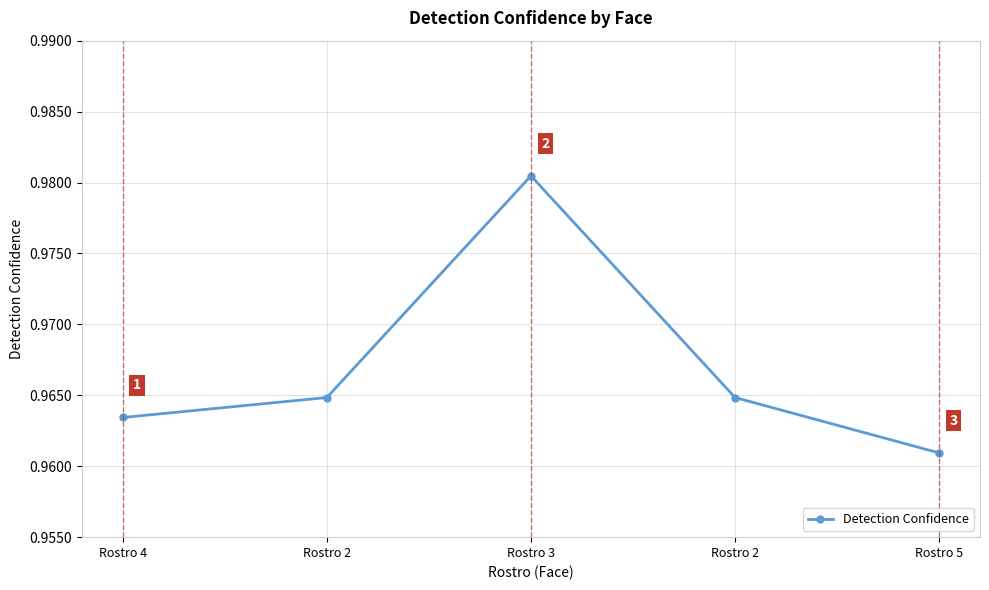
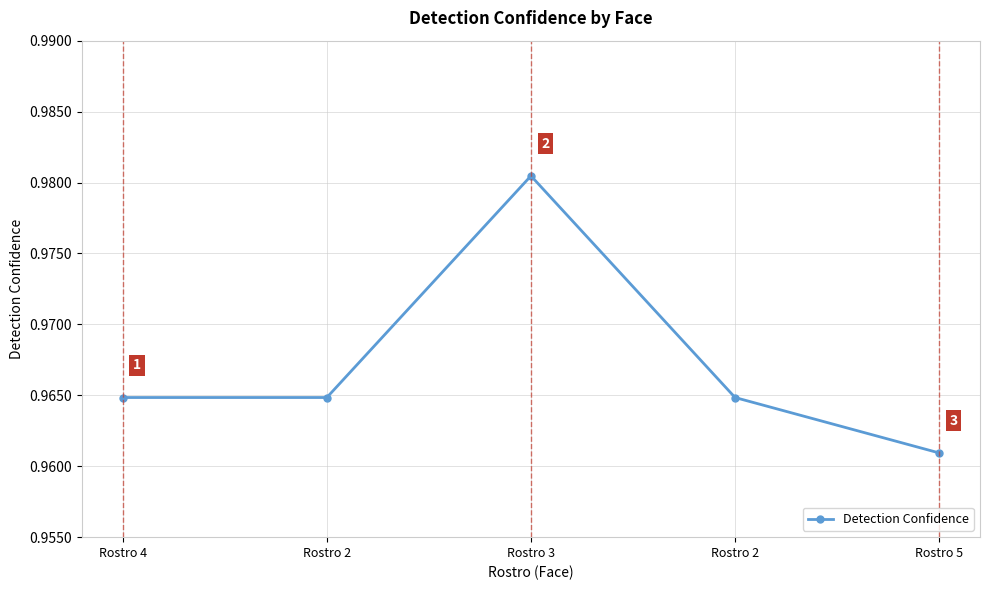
  {
-   "Rostro 4": 0.9634,
+   "Rostro 4": 0.9648,
    "Rostro 3": 0.9805,
    "Rostro 5": 0.9609
  }
